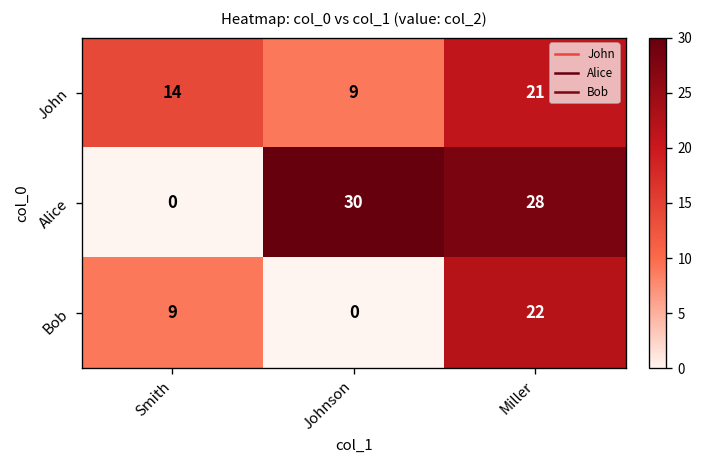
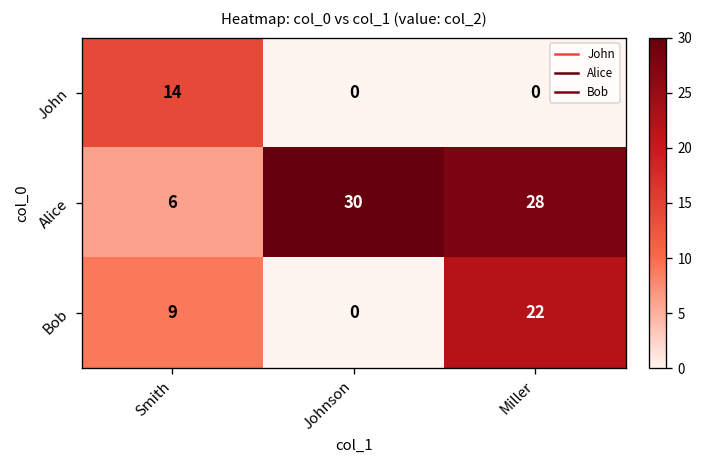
  {
    "John": {
      "Smith": 14,
-     "Johnson": 9,
-     "Miller": 21
+     "Johnson": 0,
+     "Miller": 0
    },
    "Alice": {
-     "Smith": 0,
+     "Smith": 6,
      "Johnson": 30,
      "Miller": 28
    },
    "Bob": {
      "Smith": 9,
      "Johnson": 0,
      "Miller": 22
    }
  }
